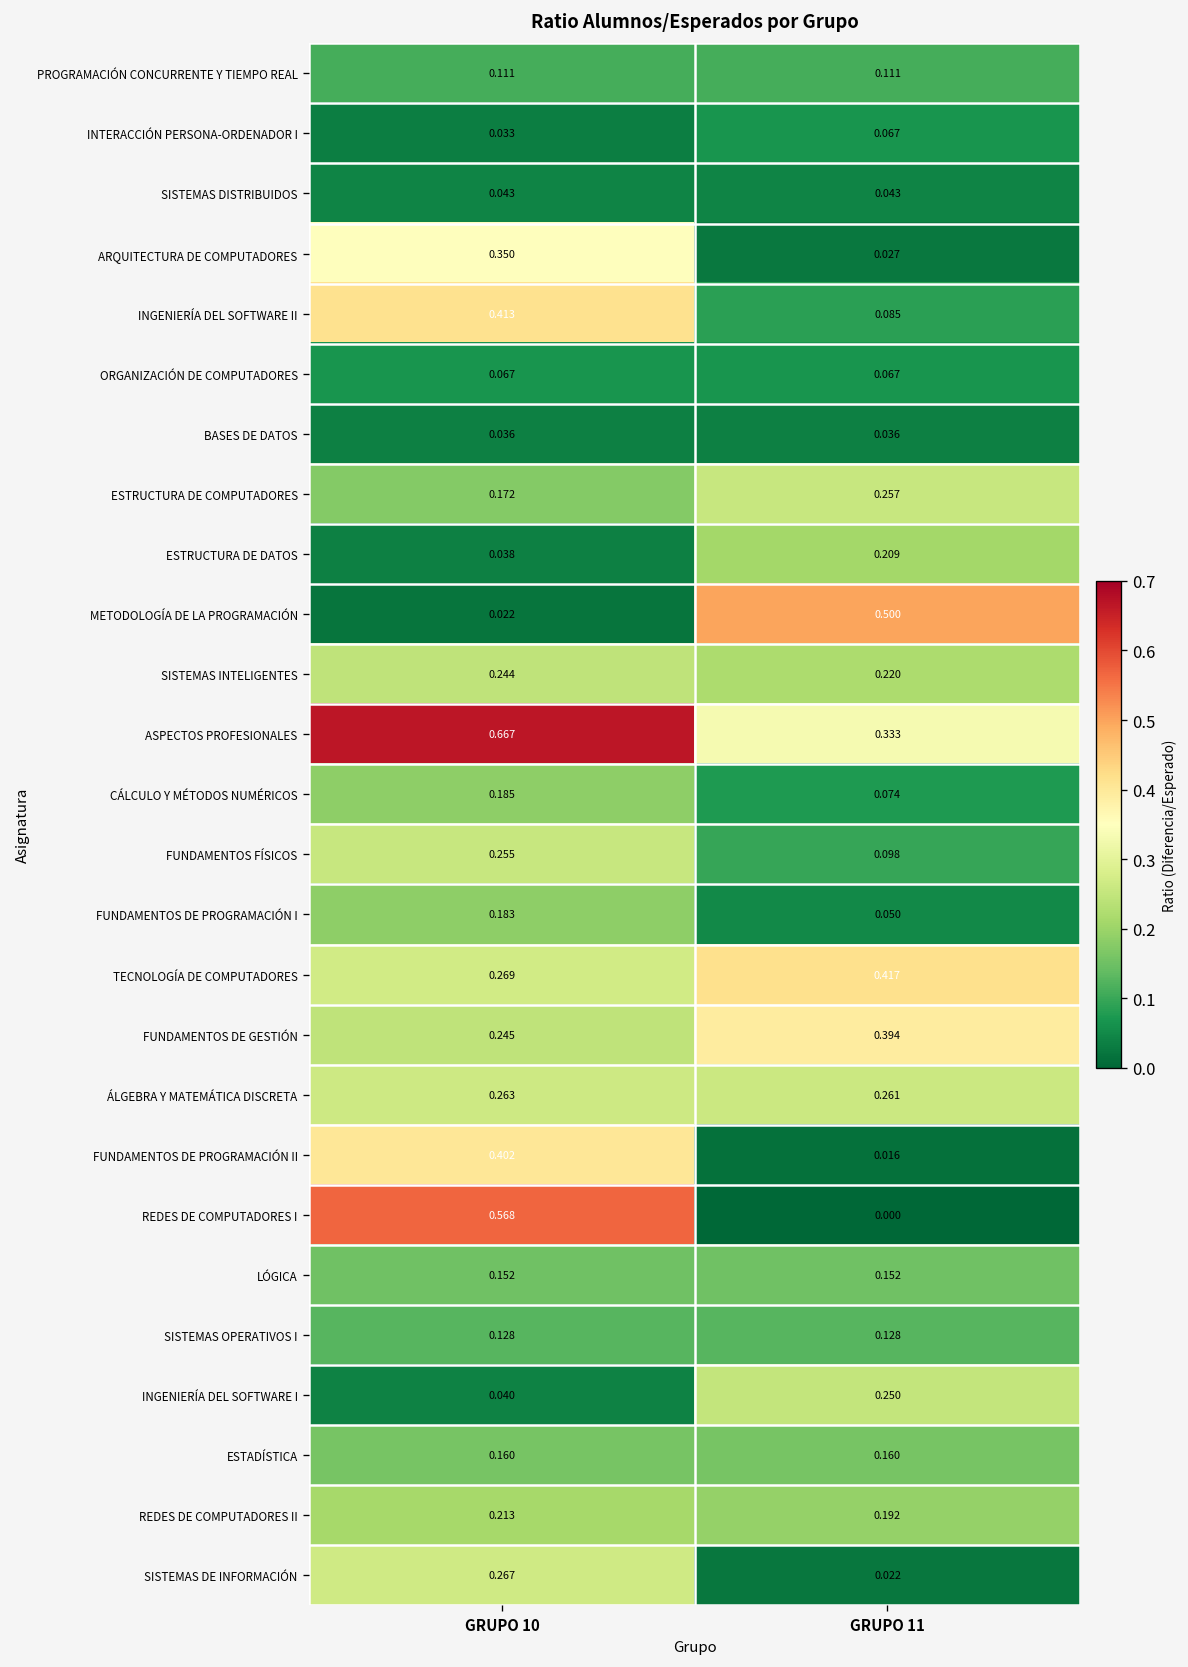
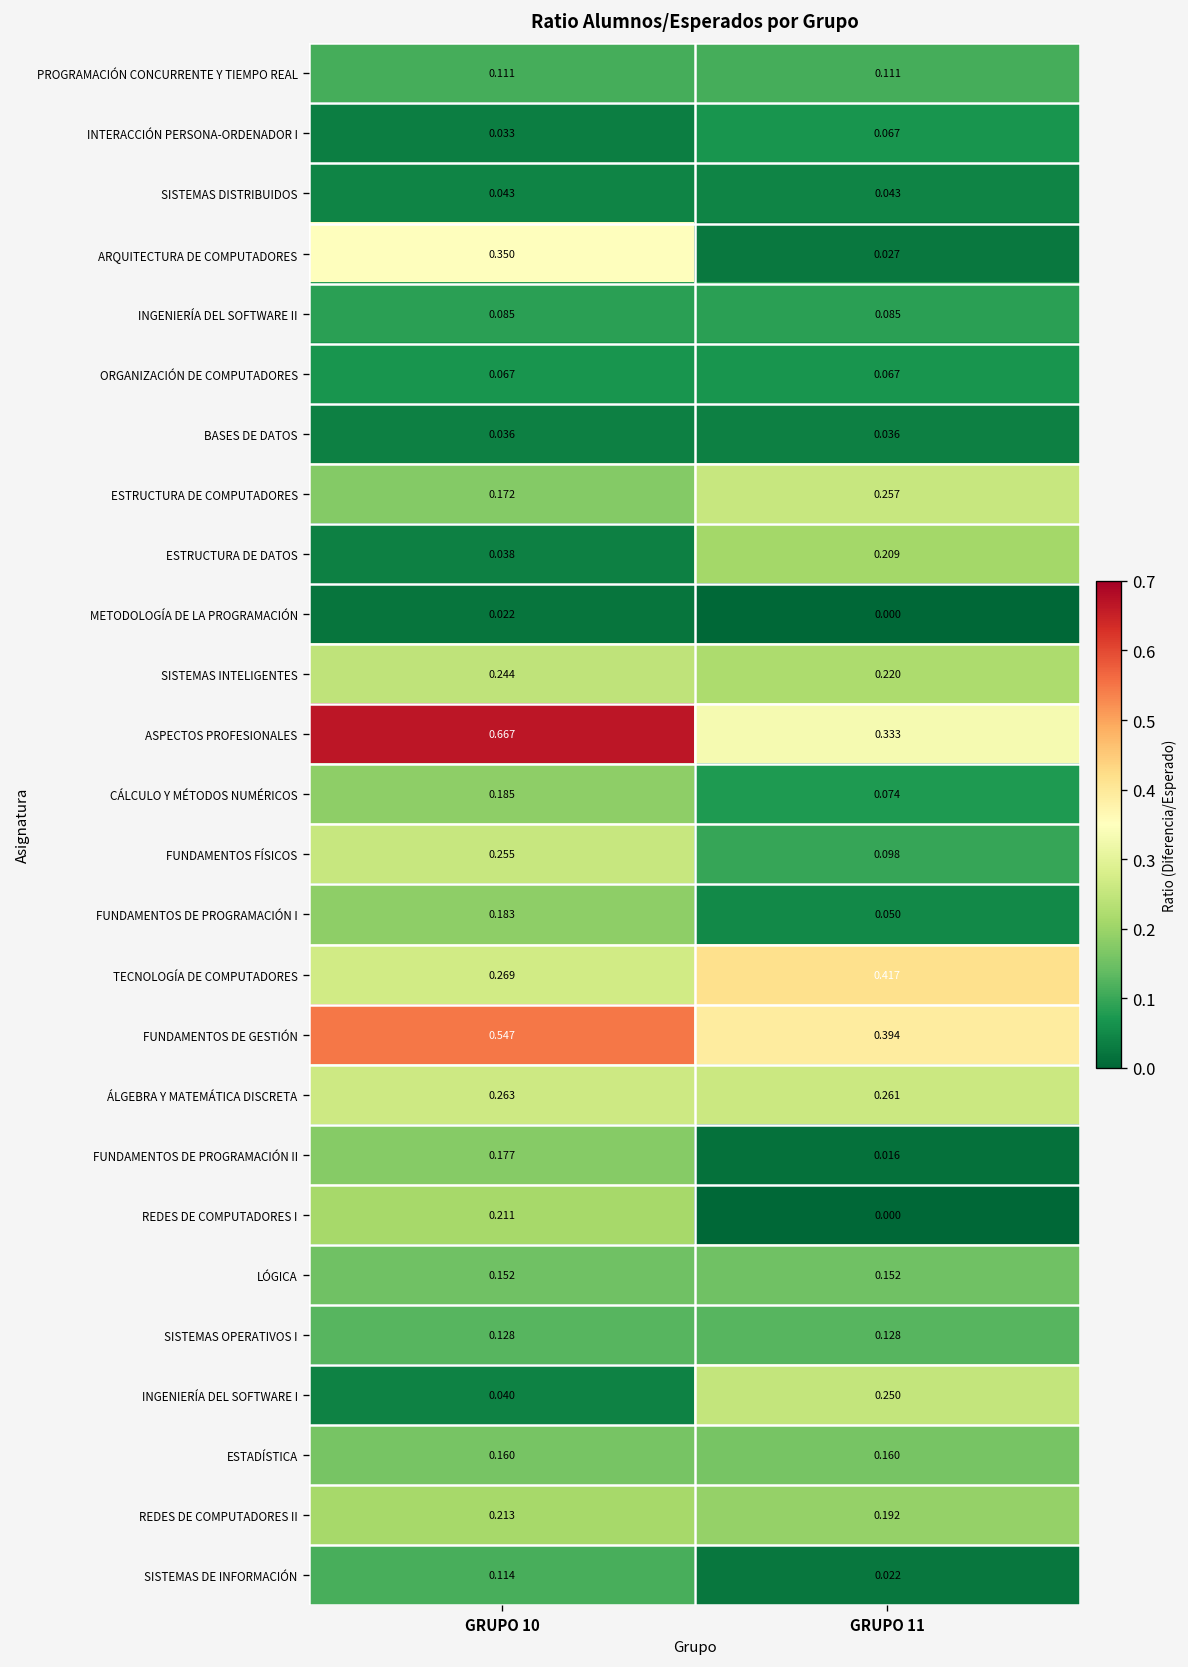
  {
    "PROGRAMACIÓN CONCURRENTE Y TIEMPO REAL": {
      "GRUPO 10": 0.111,
      "GRUPO 11": 0.111
    },
    "INTERACCIÓN PERSONA-ORDENADOR I": {
      "GRUPO 10": 0.033,
      "GRUPO 11": 0.067
    },
    "SISTEMAS DISTRIBUIDOS": {
      "GRUPO 10": 0.043,
      "GRUPO 11": 0.043
    },
    "ARQUITECTURA DE COMPUTADORES": {
      "GRUPO 10": 0.350,
      "GRUPO 11": 0.027
    },
    "INGENIERÍA DEL SOFTWARE II": {
-     "GRUPO 10": 0.413,
+     "GRUPO 10": 0.085,
      "GRUPO 11": 0.085
    },
    "ORGANIZACIÓN DE COMPUTADORES": {
      "GRUPO 10": 0.067,
      "GRUPO 11": 0.067
    },
    "BASES DE DATOS": {
      "GRUPO 10": 0.036,
      "GRUPO 11": 0.036
    },
    "ESTRUCTURA DE COMPUTADORES": {
      "GRUPO 10": 0.172,
      "GRUPO 11": 0.257
    },
    "ESTRUCTURA DE DATOS": {
      "GRUPO 10": 0.038,
      "GRUPO 11": 0.209
    },
    "METODOLOGÍA DE LA PROGRAMACIÓN": {
      "GRUPO 10": 0.022,
-     "GRUPO 11": 0.500
+     "GRUPO 11": 0.000
    },
    "SISTEMAS INTELIGENTES": {
      "GRUPO 10": 0.244,
      "GRUPO 11": 0.220
    },
    "ASPECTOS PROFESIONALES": {
      "GRUPO 10": 0.667,
      "GRUPO 11": 0.333
    },
    "CÁLCULO Y MÉTODOS NUMÉRICOS": {
      "GRUPO 10": 0.185,
      "GRUPO 11": 0.074
    },
    "FUNDAMENTOS FÍSICOS": {
      "GRUPO 10": 0.255,
      "GRUPO 11": 0.098
    },
    "FUNDAMENTOS DE PROGRAMACIÓN I": {
      "GRUPO 10": 0.183,
      "GRUPO 11": 0.050
    },
    "TECNOLOGÍA DE COMPUTADORES": {
      "GRUPO 10": 0.269,
      "GRUPO 11": 0.417
    },
    "FUNDAMENTOS DE GESTIÓN": {
-     "GRUPO 10": 0.245,
+     "GRUPO 10": 0.547,
      "GRUPO 11": 0.394
    },
    "ÁLGEBRA Y MATEMÁTICA DISCRETA": {
      "GRUPO 10": 0.263,
      "GRUPO 11": 0.261
    },
    "FUNDAMENTOS DE PROGRAMACIÓN II": {
-     "GRUPO 10": 0.402,
+     "GRUPO 10": 0.177,
      "GRUPO 11": 0.016
    },
    "REDES DE COMPUTADORES I": {
-     "GRUPO 10": 0.568,
+     "GRUPO 10": 0.211,
      "GRUPO 11": 0.000
    },
    "LÓGICA": {
      "GRUPO 10": 0.152,
      "GRUPO 11": 0.152
    },
    "SISTEMAS OPERATIVOS I": {
      "GRUPO 10": 0.128,
      "GRUPO 11": 0.128
    },
    "INGENIERÍA DEL SOFTWARE I": {
      "GRUPO 10": 0.040,
      "GRUPO 11": 0.250
    },
    "ESTADÍSTICA": {
      "GRUPO 10": 0.160,
      "GRUPO 11": 0.160
    },
    "REDES DE COMPUTADORES II": {
      "GRUPO 10": 0.213,
      "GRUPO 11": 0.192
    },
    "SISTEMAS DE INFORMACIÓN": {
-     "GRUPO 10": 0.267,
+     "GRUPO 10": 0.114,
      "GRUPO 11": 0.022
    }
  }
